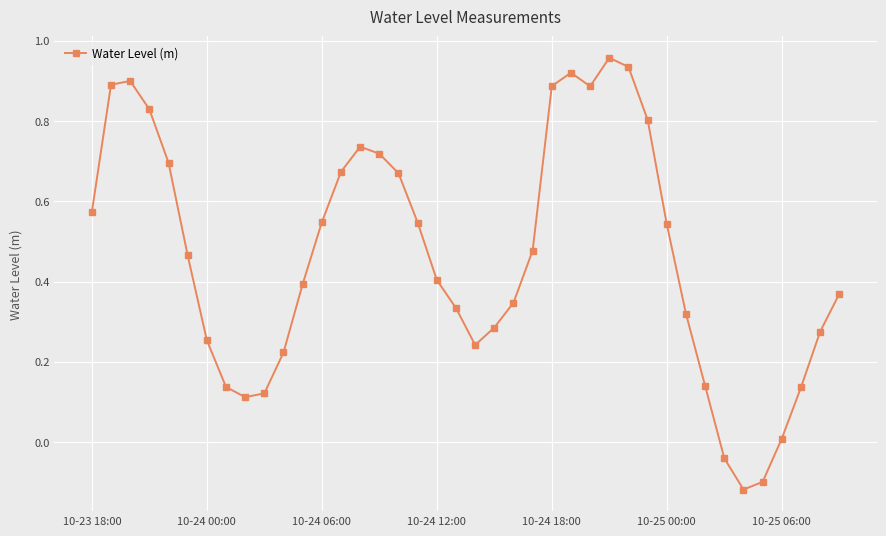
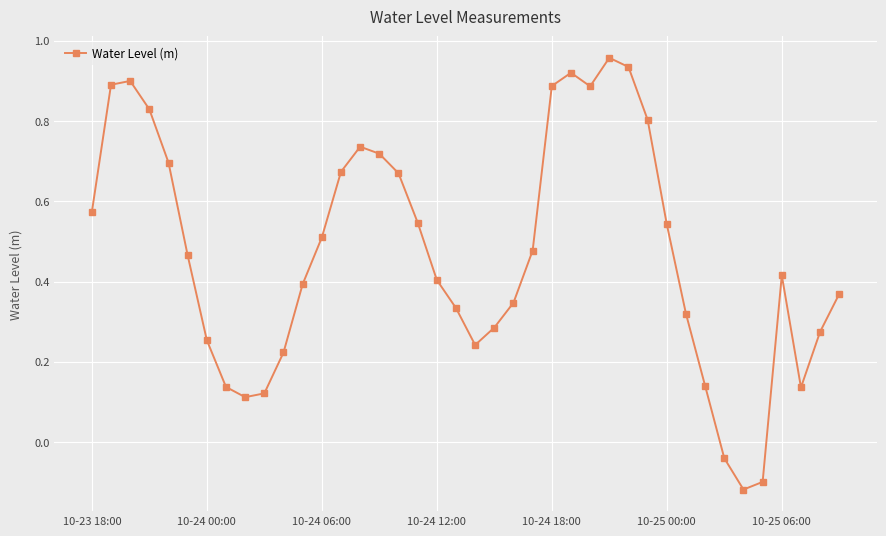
  {
    "10-23 18:00": 0.57,
    "10-24 00:00": 0.25,
-   "10-24 06:00": 0.55,
+   "10-24 06:00": 0.51,
    "10-24 12:00": 0.40,
    "10-24 18:00": 0.89,
    "10-25 00:00": 0.54,
-   "10-25 06:00": 0.01
+   "10-25 06:00": 0.42
  }
